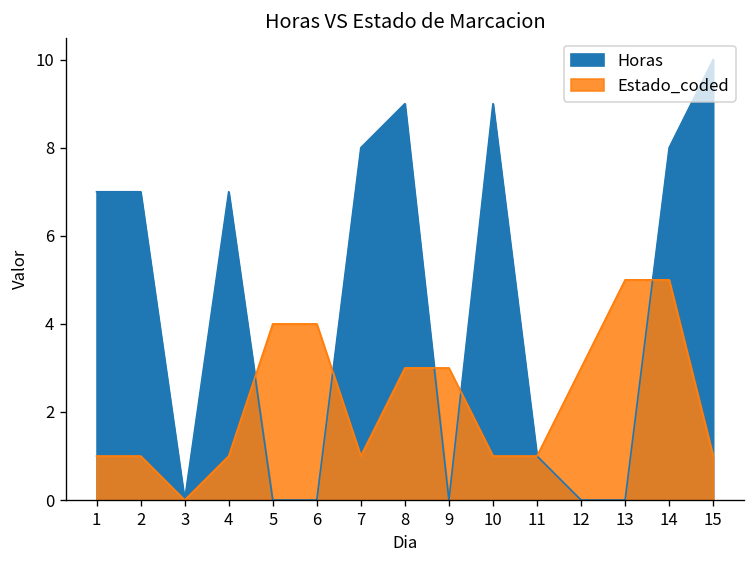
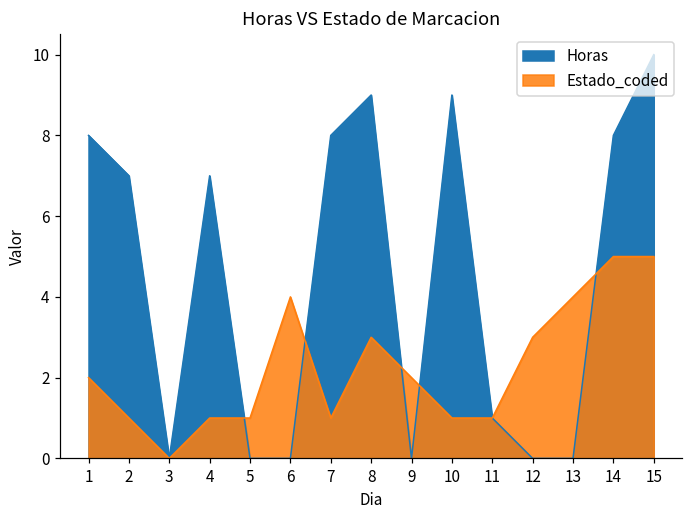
  {
    "Horas": {
-     "1": 7,
+     "1": 8,
      "2": 7,
      "4": 7,
      "5": 0,
      "6": 0,
      "7": 8,
      "8": 9,
      "9": 0,
      "10": 9,
      "12": 0,
      "13": 0,
      "14": 8
    },
    "Estado_coded": {
-     "1": 1,
+     "1": 2,
      "2": 1,
      "4": 1,
-     "5": 4,
+     "5": 1,
      "6": 4,
      "7": 1,
      "8": 3,
-     "9": 3,
+     "9": 2,
      "10": 1,
      "12": 3,
-     "13": 5,
+     "13": 4,
      "14": 5,
-     "15": 1
+     "15": 5
    }
  }
